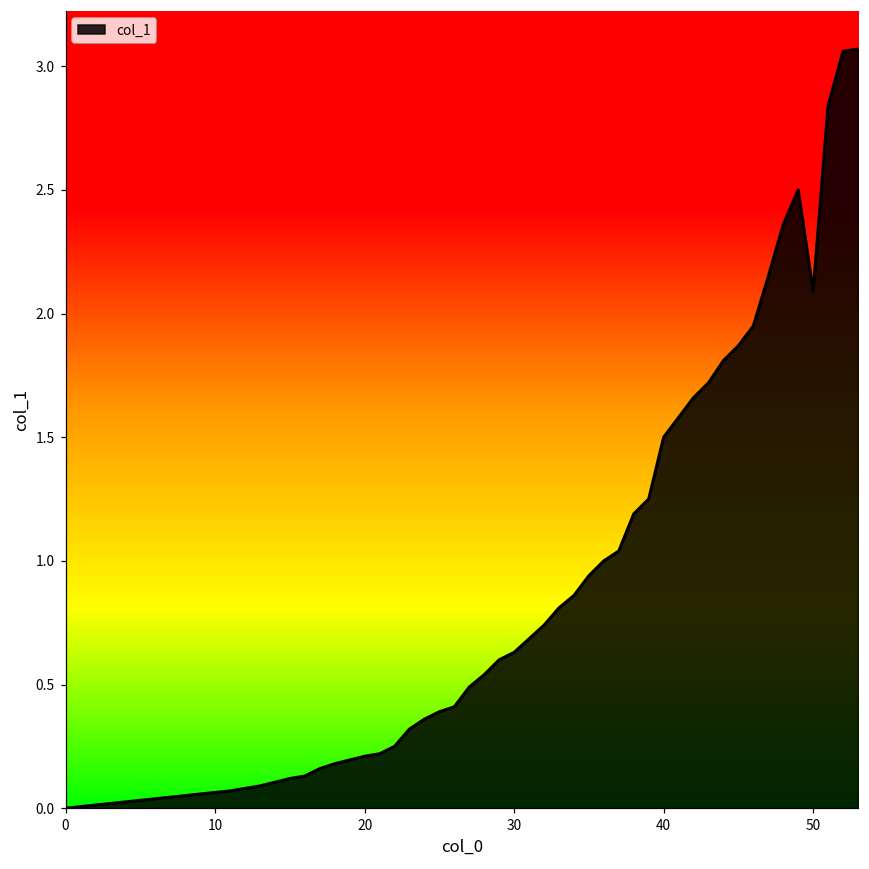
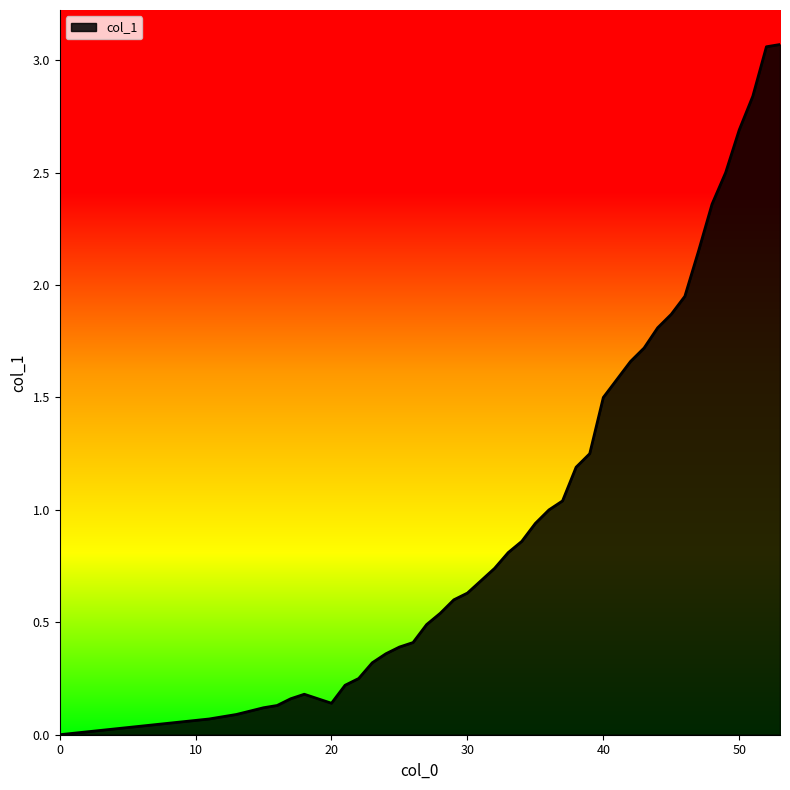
  {
    "0": 0.00,
-   "20": 0.21,
+   "20": 0.14,
    "30": 0.63,
    "40": 1.50,
-   "50": 2.09
+   "50": 2.69
  }
